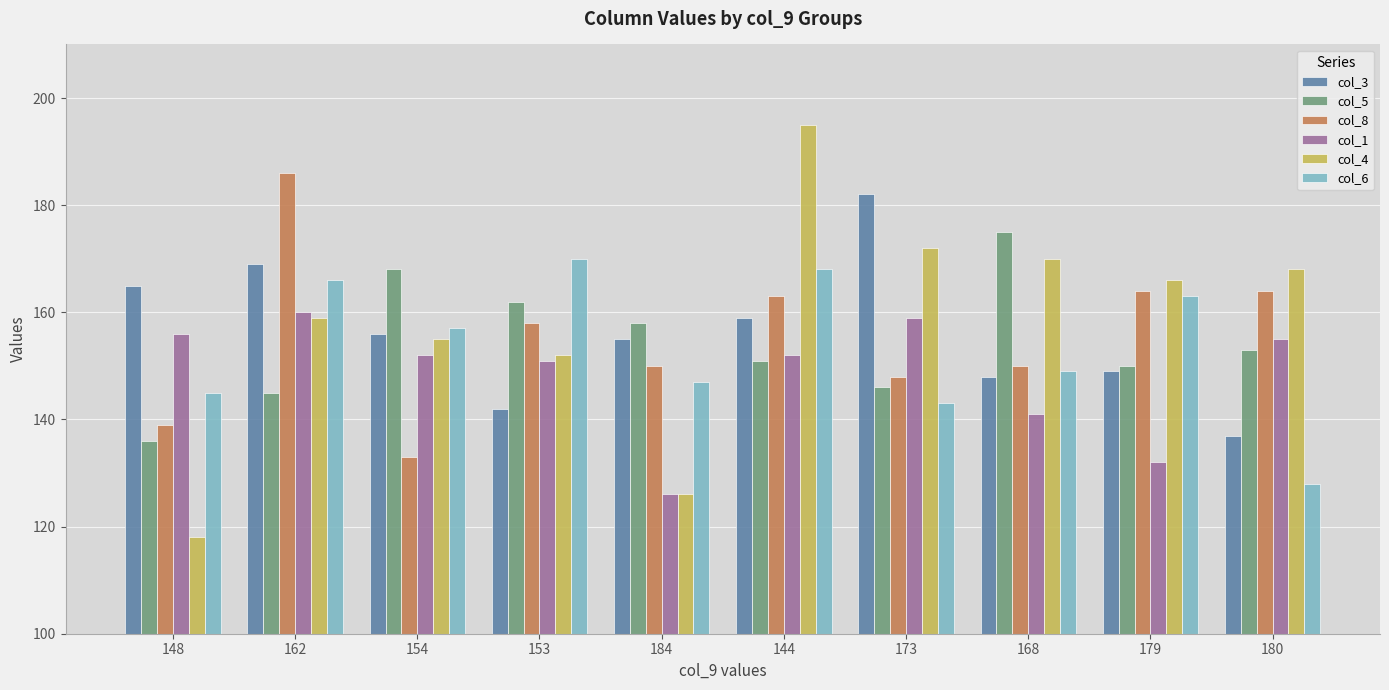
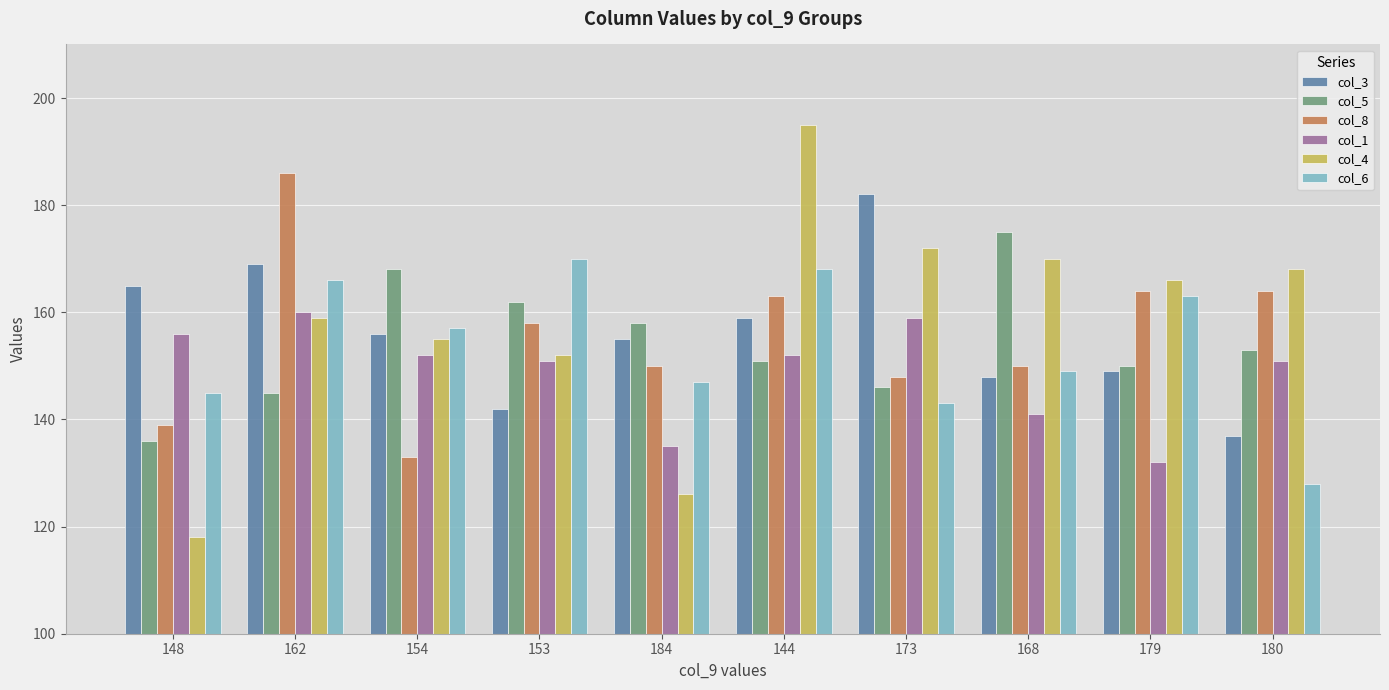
  {
    "col_8": {
      "148": 139,
      "162": 186,
      "154": 133,
      "153": 158,
      "184": 150,
      "144": 163,
      "173": 148,
      "168": 150,
      "179": 164,
      "180": 164
    },
    "col_1": {
      "148": 156,
      "162": 160,
      "154": 152,
      "153": 151,
-     "184": 126,
+     "184": 135,
      "144": 152,
      "173": 159,
      "168": 141,
      "179": 132,
-     "180": 155
+     "180": 151
    },
    "col_4": {
      "148": 118,
      "162": 159,
      "154": 155,
      "153": 152,
      "184": 126,
      "144": 195,
      "173": 172,
      "168": 170,
      "179": 166,
      "180": 168
    },
    "col_6": {
      "148": 145,
      "162": 166,
      "154": 157,
      "153": 170,
      "184": 147,
      "144": 168,
      "173": 143,
      "168": 149,
      "179": 163,
      "180": 128
    }
  }
